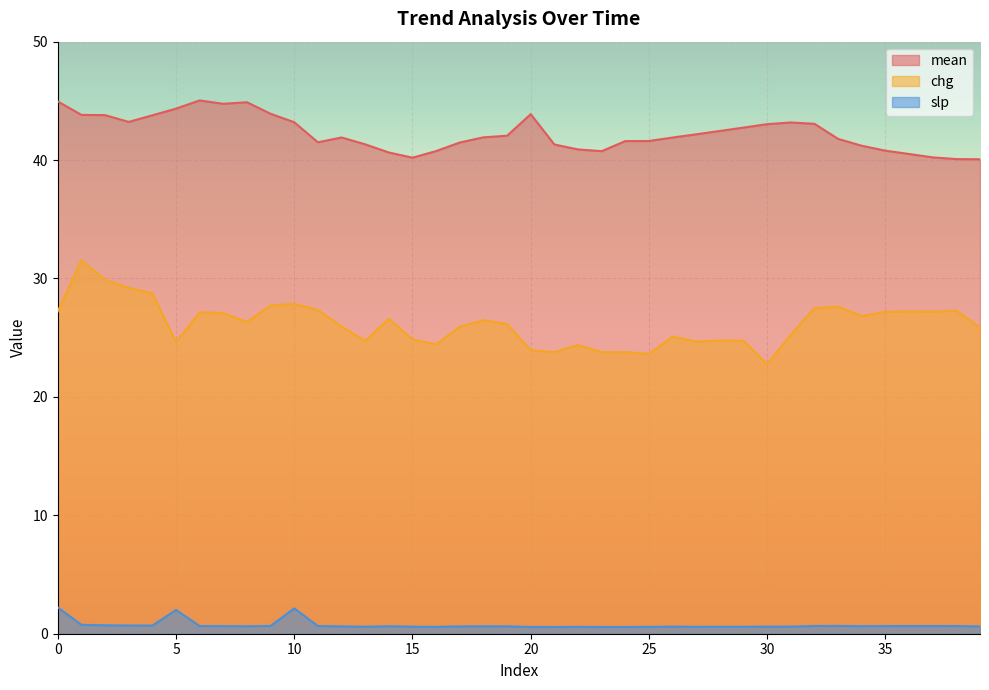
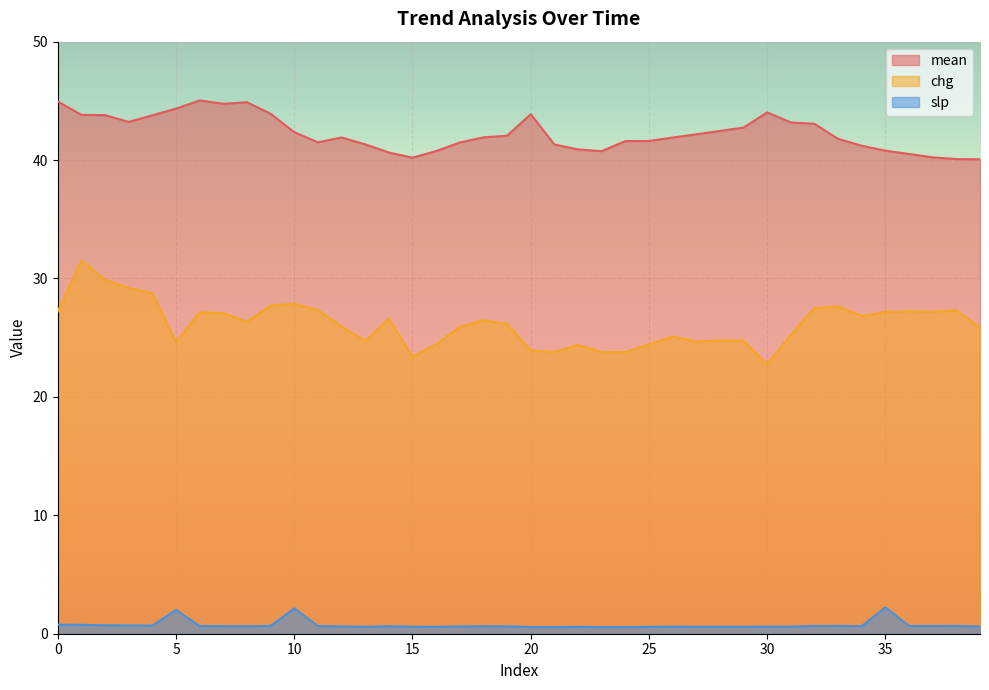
  {
    "mean": {
      "0": 45.0,
      "5": 44.3,
-     "10": 43.2,
+     "10": 42.4,
      "15": 40.2,
      "20": 43.9,
      "25": 41.6,
-     "30": 43.0,
+     "30": 44.0,
      "35": 40.8
    },
    "chg": {
      "0": 27.2,
      "5": 24.6,
      "10": 27.9,
-     "15": 24.9,
+     "15": 23.4,
      "20": 23.9,
-     "25": 23.6,
+     "25": 24.4,
      "30": 22.8,
      "35": 27.2
    },
    "slp": {
-     "0": 2.2,
+     "0": 0.8,
      "5": 2.0,
      "10": 2.1,
      "15": 0.6,
      "20": 0.6,
      "25": 0.6,
      "30": 0.6,
-     "35": 0.6
+     "35": 2.2
    }
  }
